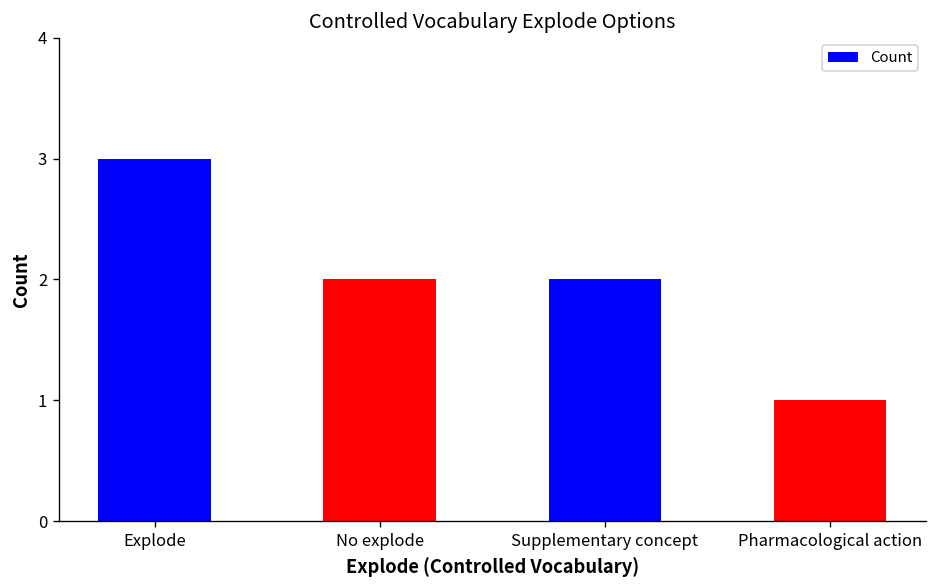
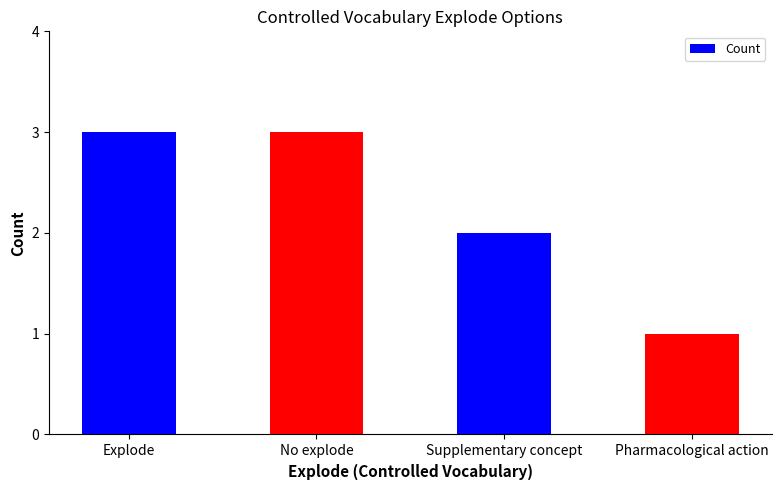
  {
    "Explode": 3,
-   "No explode": 2,
+   "No explode": 3,
    "Supplementary concept": 2,
    "Pharmacological action": 1
  }
